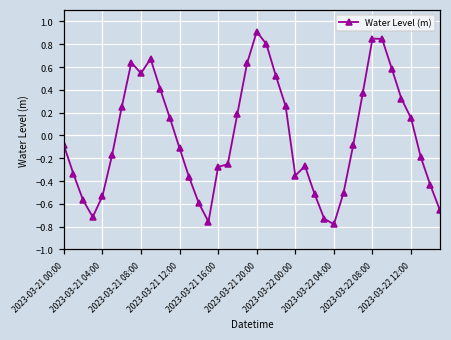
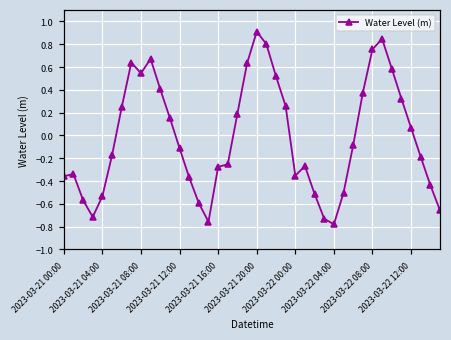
  {
-   "2023-03-21 00:00": -0.08,
+   "2023-03-21 00:00": -0.36,
    "2023-03-21 04:00": -0.53,
    "2023-03-21 08:00": 0.55,
    "2023-03-21 12:00": -0.11,
    "2023-03-21 16:00": -0.28,
    "2023-03-21 20:00": 0.91,
    "2023-03-22 00:00": -0.35,
    "2023-03-22 04:00": -0.78,
-   "2023-03-22 08:00": 0.85,
-   "2023-03-22 12:00": 0.15
+   "2023-03-22 08:00": 0.76,
+   "2023-03-22 12:00": 0.07
  }
